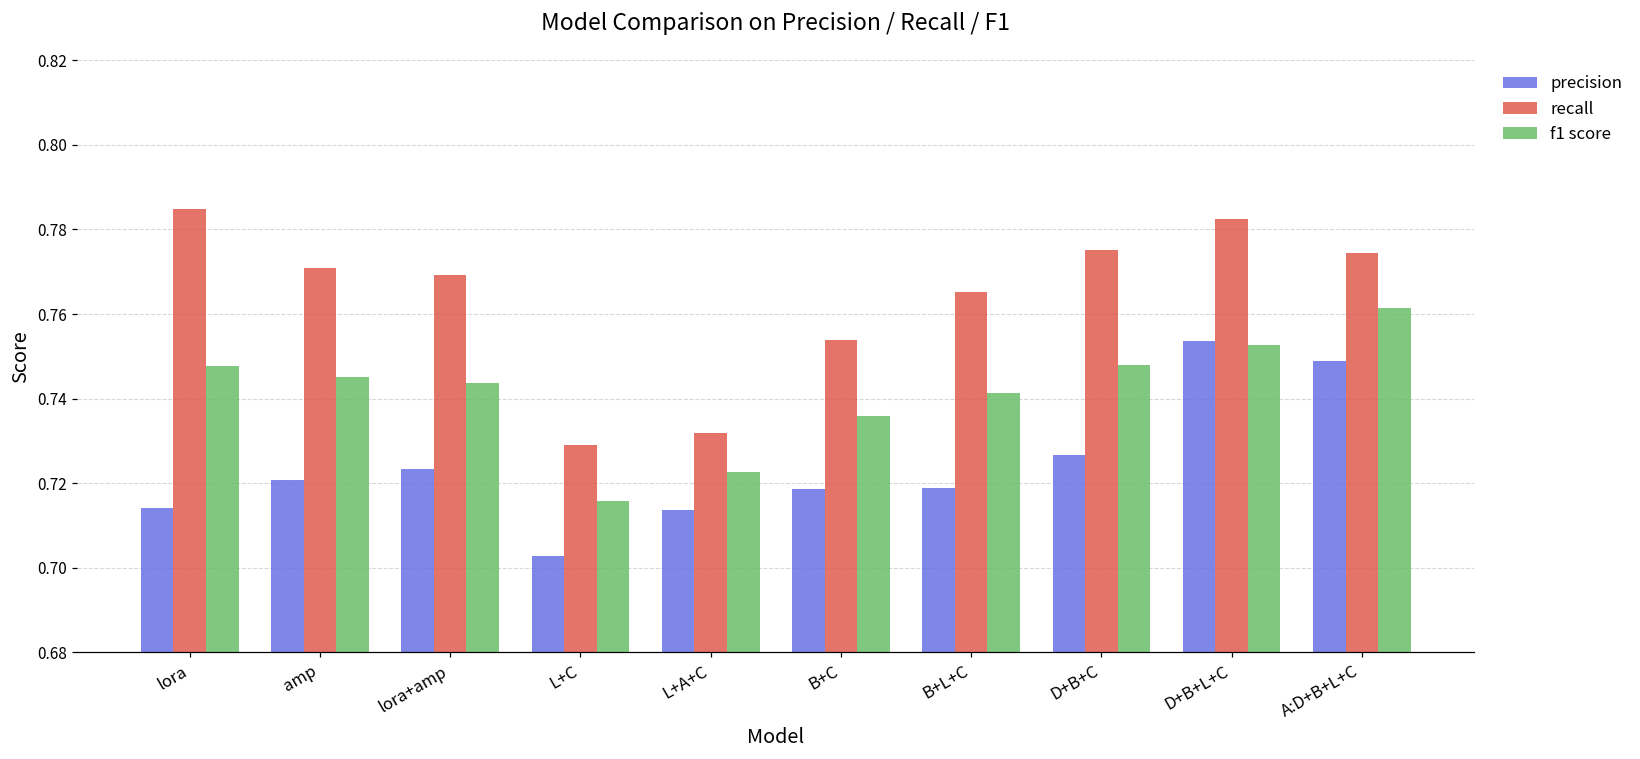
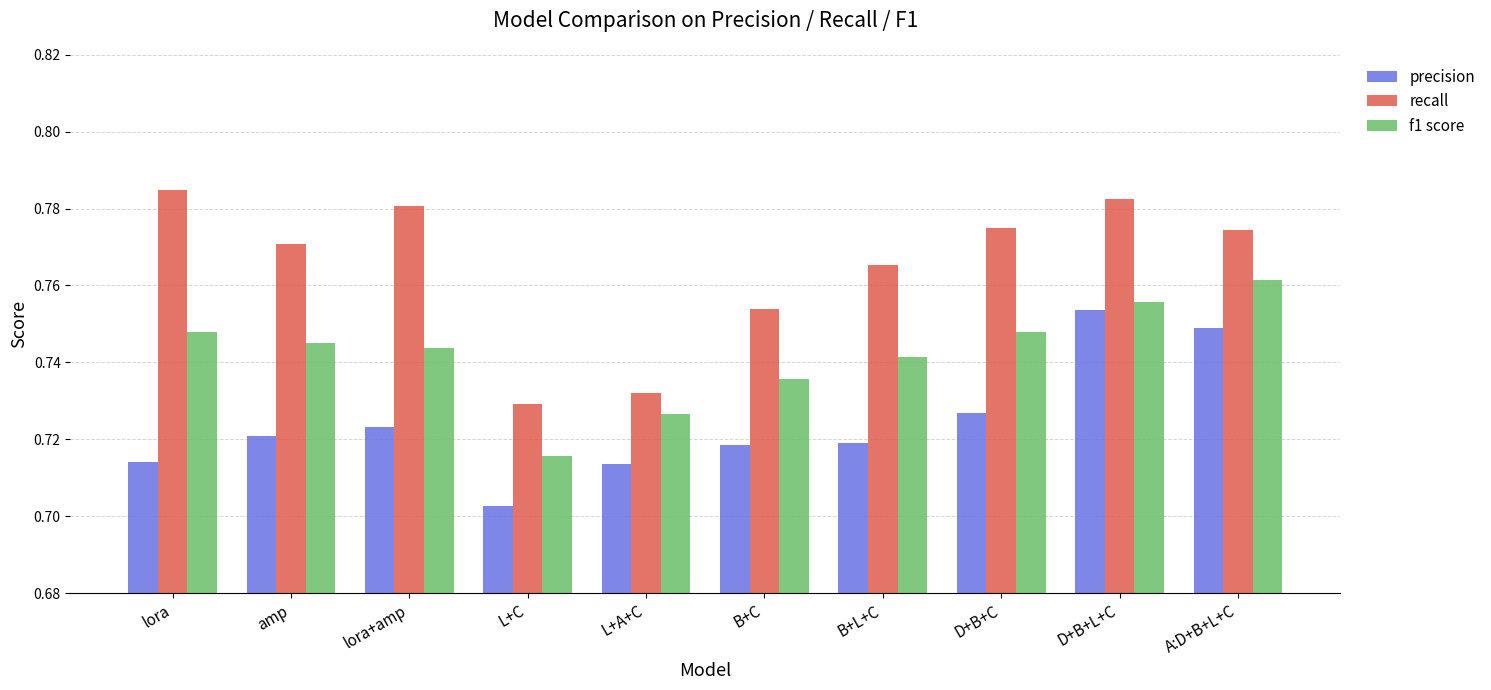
  {
    "precision": {
      "lora": 0.714,
      "amp": 0.721,
      "lora+amp": 0.723,
      "L+C": 0.703,
      "L+A+C": 0.714,
      "B+C": 0.719,
      "B+L+C": 0.719,
      "D+B+C": 0.727,
      "D+B+L+C": 0.754,
      "A:D+B+L+C": 0.749
    },
    "recall": {
      "lora": 0.785,
      "amp": 0.771,
-     "lora+amp": 0.769,
+     "lora+amp": 0.781,
      "L+C": 0.729,
      "L+A+C": 0.732,
      "B+C": 0.754,
      "B+L+C": 0.765,
      "D+B+C": 0.775,
      "D+B+L+C": 0.782,
      "A:D+B+L+C": 0.774
    },
    "f1 score": {
      "lora": 0.748,
      "amp": 0.745,
      "lora+amp": 0.744,
      "L+C": 0.716,
-     "L+A+C": 0.723,
+     "L+A+C": 0.727,
      "B+C": 0.736,
      "B+L+C": 0.741,
      "D+B+C": 0.748,
-     "D+B+L+C": 0.753,
+     "D+B+L+C": 0.756,
      "A:D+B+L+C": 0.761
    }
  }
